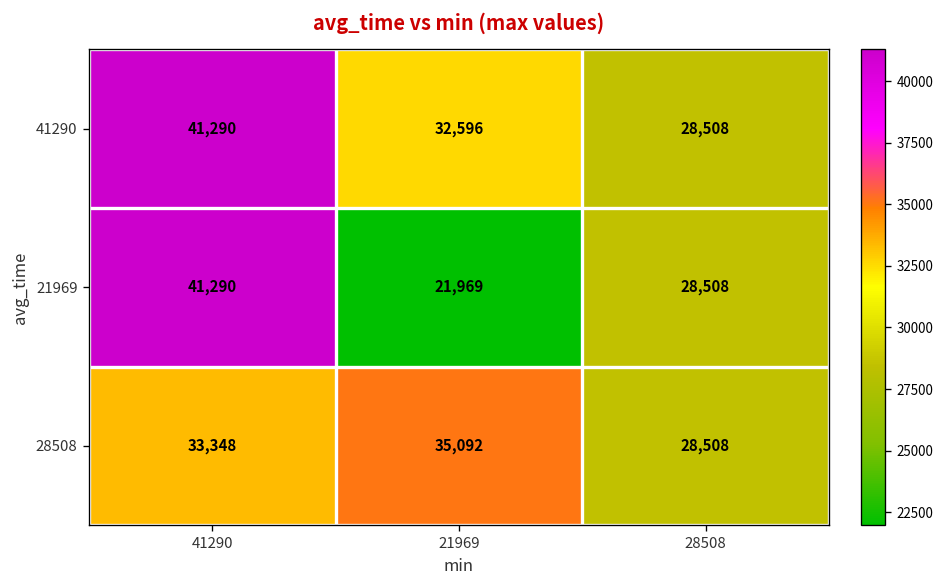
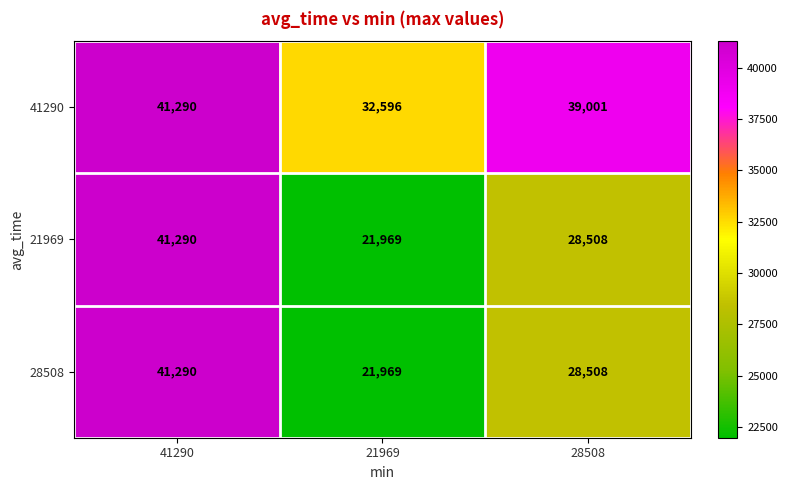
  {
    "41290": {
      "41290": "41,290",
      "21969": "32,596",
-     "28508": "28,508"
+     "28508": "39,001"
    },
    "21969": {
      "41290": "41,290",
      "21969": "21,969",
      "28508": "28,508"
    },
    "28508": {
-     "41290": "33,348",
-     "21969": "35,092",
+     "41290": "41,290",
+     "21969": "21,969",
      "28508": "28,508"
    }
  }
